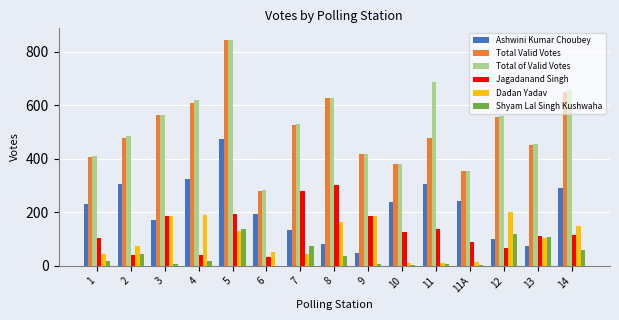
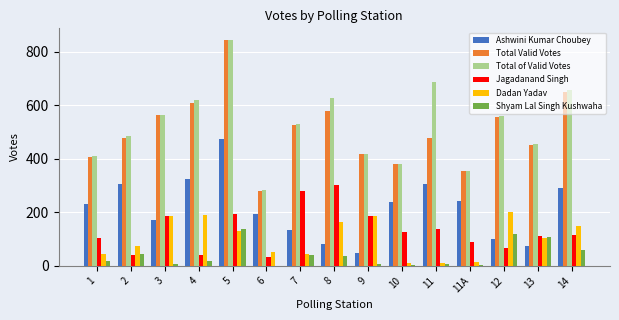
  {
    "Ashwini Kumar Choubey": {
      "1": 230,
      "2": 310,
      "3": 170,
      "4": 330,
      "5": 470,
      "6": 190,
      "7": 130,
      "8": 80,
      "9": 50,
      "10": 240,
      "11": 310,
      "11A": 240,
      "12": 100,
      "13": 80,
      "14": 290
    },
    "Total Valid Votes": {
      "1": 410,
      "2": 480,
      "3": 570,
      "4": 610,
      "5": 840,
      "6": 280,
      "7": 530,
-     "8": 630,
+     "8": 580,
      "9": 420,
      "10": 380,
      "11": 480,
      "11A": 350,
      "12": 560,
      "13": 450
    },
    "Total of Valid Votes": {
      "1": 410,
      "2": 490,
      "3": 570,
      "4": 620,
      "5": 850,
      "6": 280,
      "7": 530,
      "8": 630,
      "9": 420,
      "10": 380,
      "11": 690,
      "11A": 350,
      "12": 560,
      "13": 450
    },
    "Jagadanand Singh": {
      "1": 100,
      "2": 40,
      "3": 180,
      "4": 40,
      "5": 190,
      "6": 30,
      "7": 280,
      "8": 300,
      "9": 190,
      "10": 130,
      "11": 140,
      "11A": 90,
      "12": 70,
      "13": 110,
      "14": 120
    },
    "Dadan Yadav": {
      "1": 40,
      "2": 70,
      "3": 180,
      "4": 190,
      "5": 130,
      "6": 50,
      "7": 50,
      "8": 160,
      "9": 190,
      "10": 10,
      "11": 10,
      "11A": 10,
      "12": 200,
      "13": 100,
      "14": 150
    },
    "Shyam Lal Singh Kushwaha": {
      "1": 20,
      "2": 40,
      "4": 20,
      "5": 140,
      "6": 0,
-     "7": 70,
+     "7": 40,
      "8": 40,
      "12": 120,
      "13": 110,
      "14": 60
    }
  }
